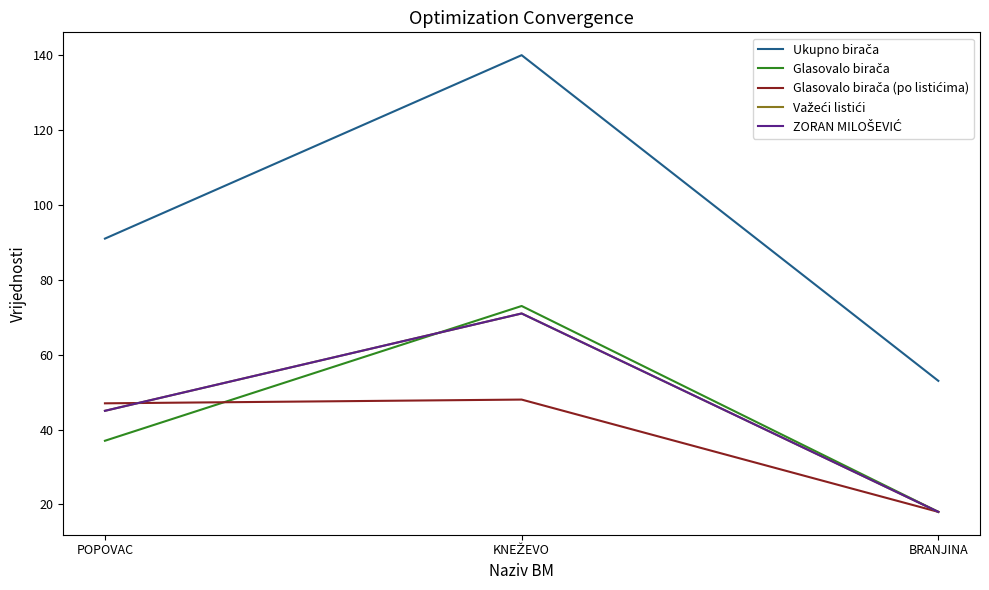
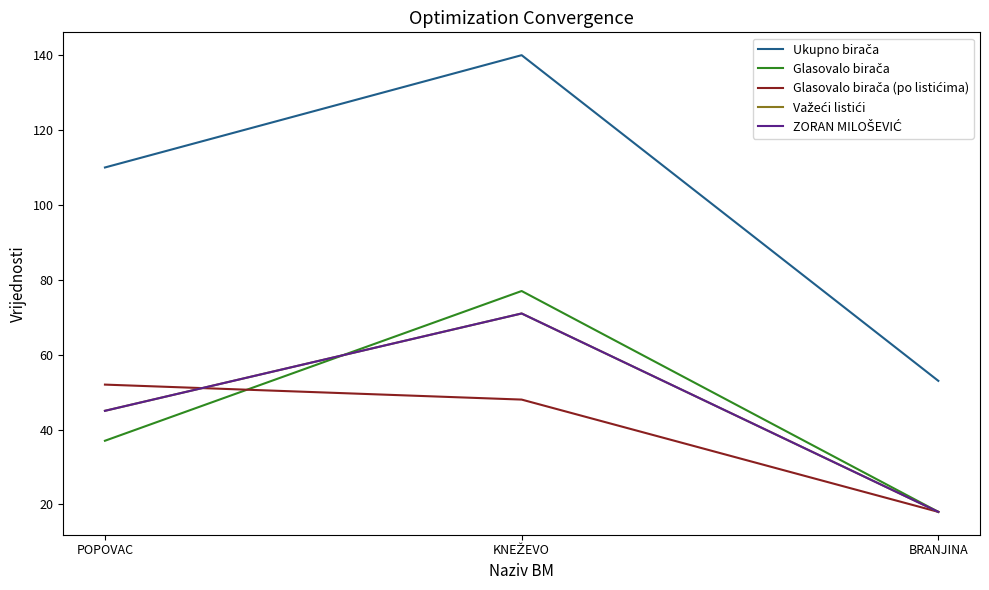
  {
    "Ukupno birača": {
-     "POPOVAC": 91,
+     "POPOVAC": 110,
      "KNEŽEVO": 140,
      "BRANJINA": 53
    },
    "Glasovalo birača": {
      "POPOVAC": 37,
-     "KNEŽEVO": 73
+     "KNEŽEVO": 77
    },
    "Glasovalo birača (po listićima)": {
-     "POPOVAC": 47,
+     "POPOVAC": 52,
      "KNEŽEVO": 48
    },
    "ZORAN MILOŠEVIĆ": {
      "POPOVAC": 45,
      "KNEŽEVO": 71
    }
  }
